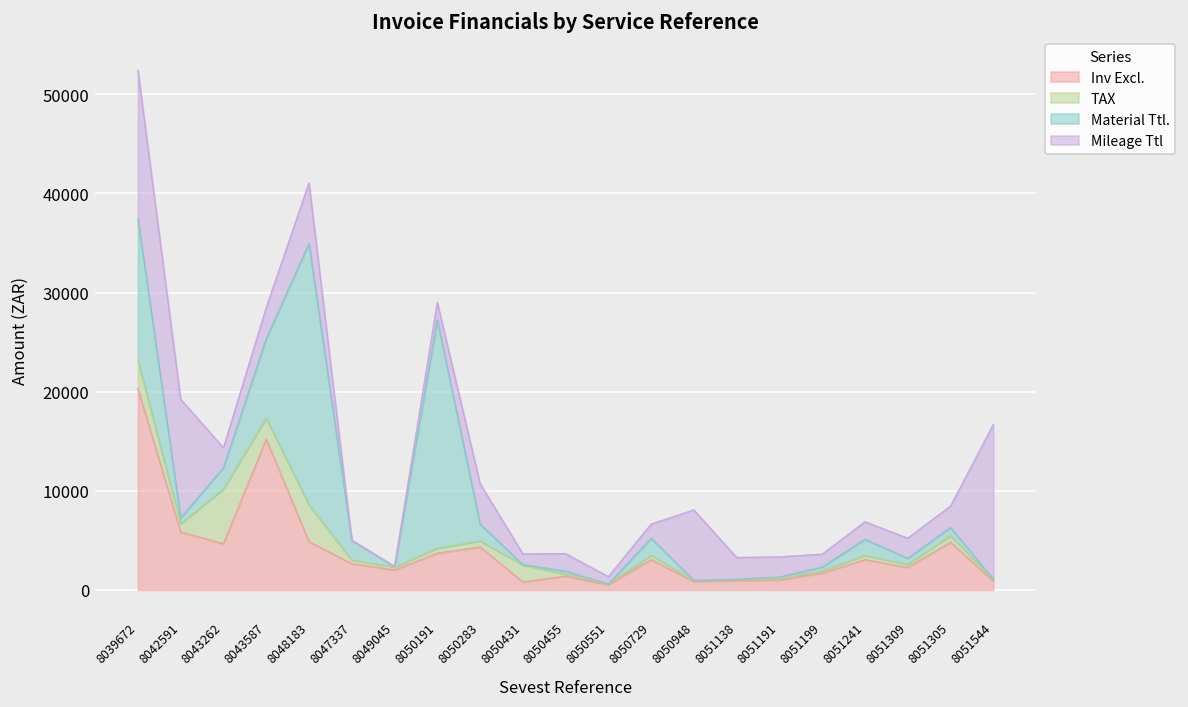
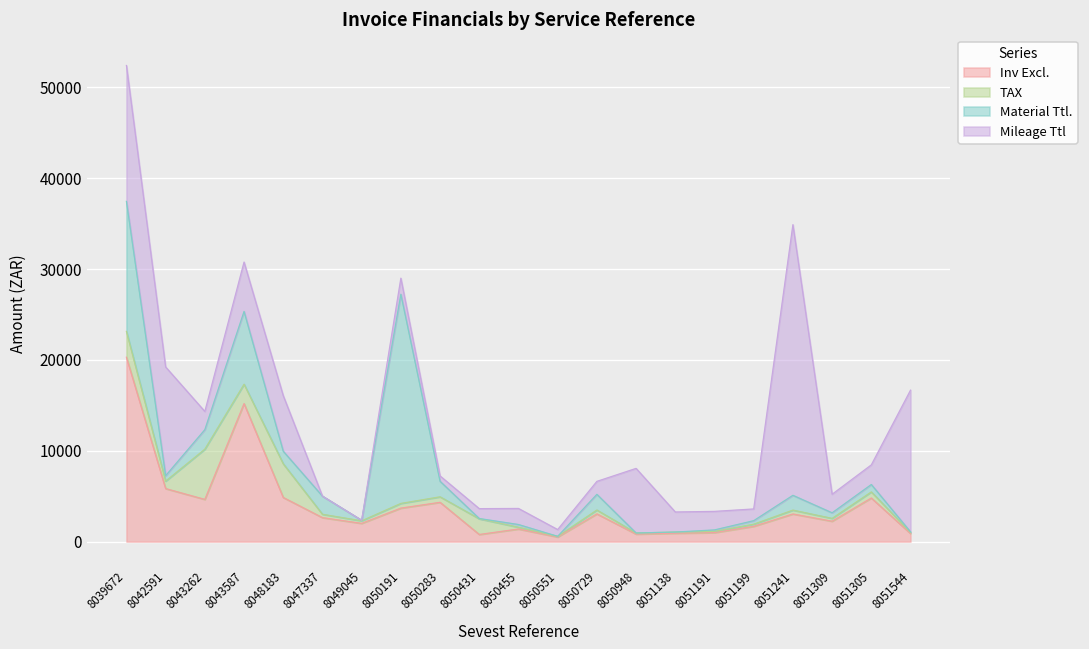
  {
    "Inv Excl.": {
      "8039672": 20000,
      "8042591": 6000,
      "8043262": 5000,
      "8043587": 15000,
      "8048183": 5000,
      "8047337": 3000,
      "8050191": 4000,
      "8050283": 4000,
      "8050431": 1000,
      "8050729": 3000,
      "8051241": 3000,
      "8051309": 2000,
      "8051305": 5000
    },
    "TAX": {
      "8039672": 3000,
      "8042591": 1000,
      "8043262": 6000,
      "8043587": 2000,
      "8048183": 4000,
      "8047337": 0,
      "8050191": 1000,
      "8050283": 1000,
      "8050729": 0,
      "8051241": 0,
      "8051309": 0,
      "8051305": 1000
    },
    "Material Ttl.": {
      "8039672": 14000,
      "8042591": 1000,
      "8043262": 2000,
      "8043587": 8000,
-     "8048183": 26000,
+     "8048183": 1000,
      "8050191": 23000,
      "8050283": 2000,
      "8050729": 2000,
      "8051199": 0,
      "8051241": 2000,
      "8051309": 1000,
      "8051305": 1000
    },
    "Mileage Ttl": {
      "8039672": 15000,
      "8042591": 12000,
      "8043262": 2000,
-     "8043587": 3000,
+     "8043587": 5000,
      "8048183": 6000,
      "8050191": 2000,
-     "8050283": 4000,
+     "8050283": 1000,
      "8050431": 1000,
      "8050455": 2000,
      "8050551": 1000,
      "8050729": 1000,
      "8050948": 7000,
      "8051138": 2000,
      "8051191": 2000,
      "8051199": 1000,
-     "8051241": 2000,
+     "8051241": 30000,
      "8051309": 2000,
      "8051305": 2000,
      "8051544": 16000
    }
  }
